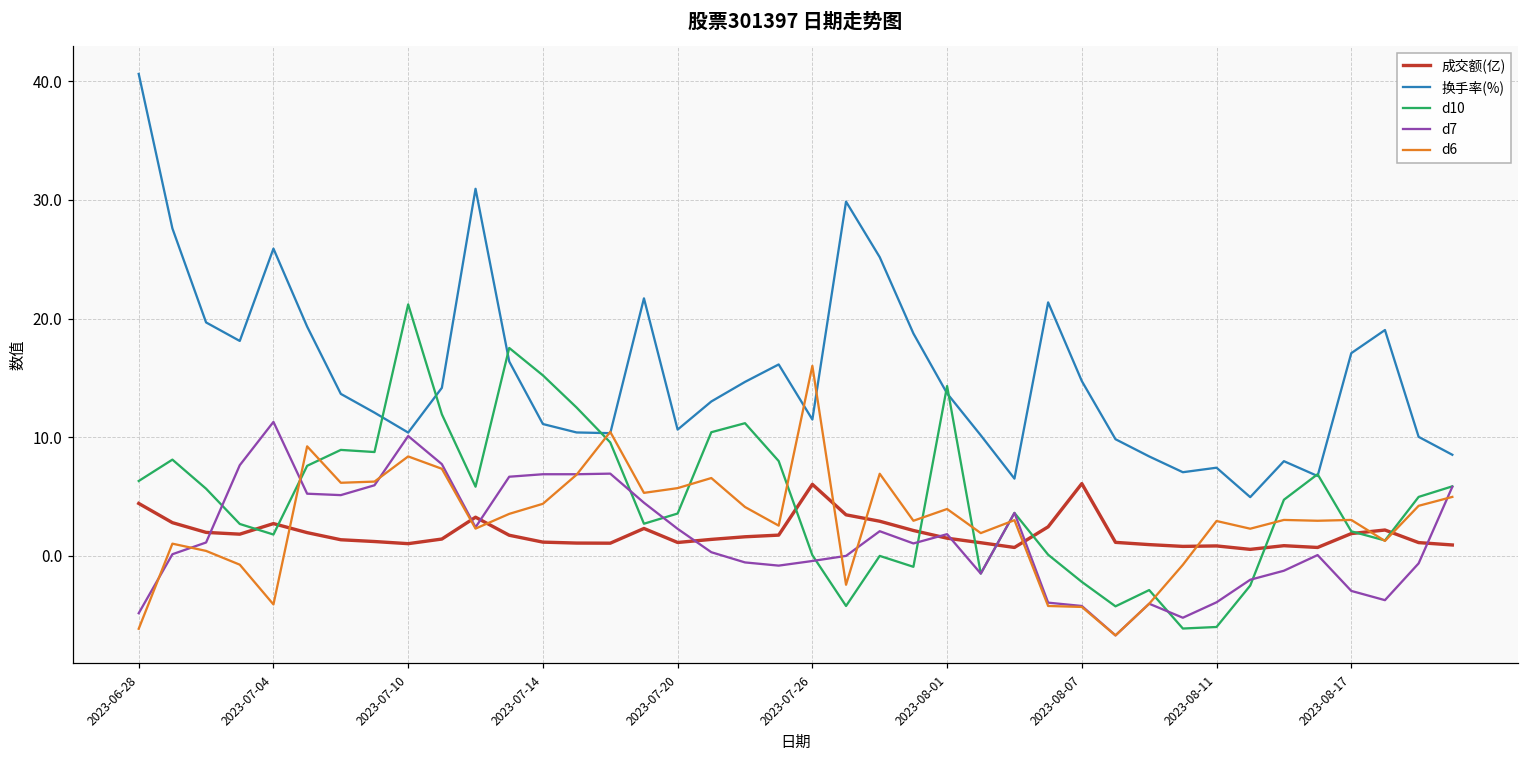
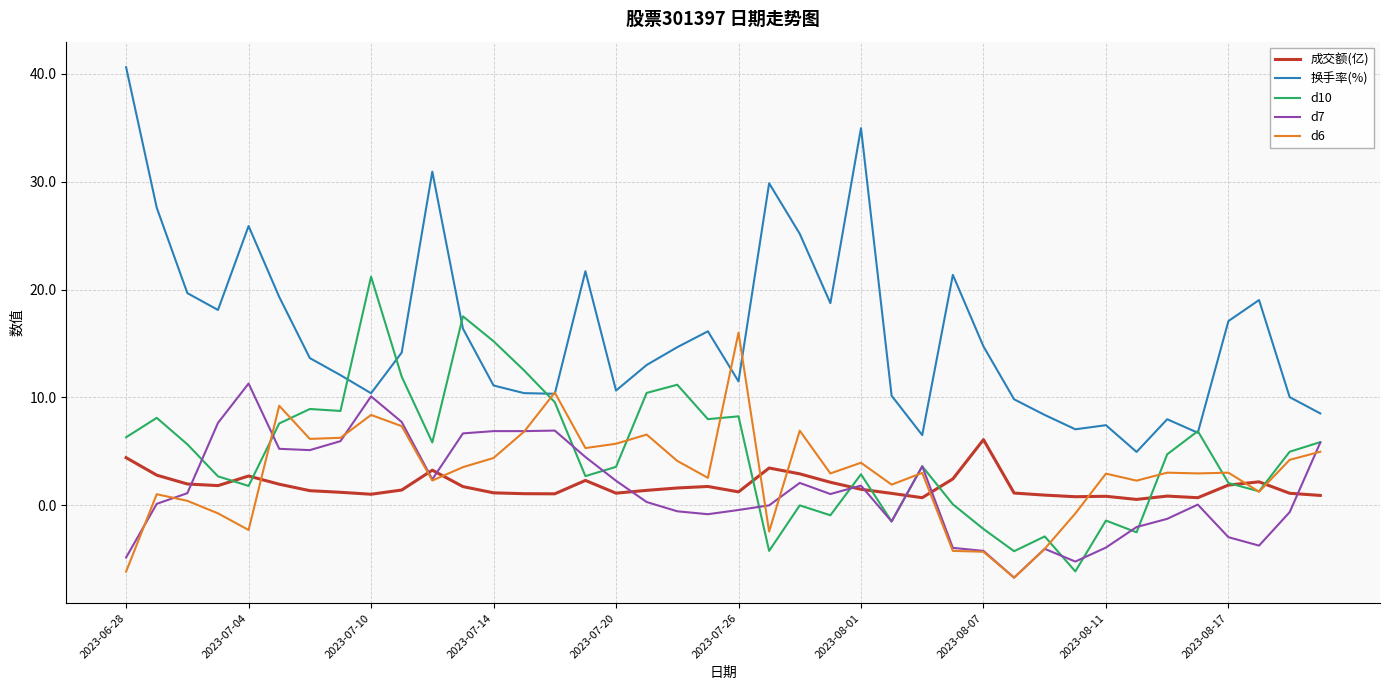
  {
    "成交额(亿)": {
      "2023-06-28": 4.4,
      "2023-07-04": 2.7,
      "2023-07-10": 1.0,
      "2023-07-14": 1.2,
      "2023-07-20": 1.1,
-     "2023-07-26": 6.0,
+     "2023-07-26": 1.3,
      "2023-08-01": 1.5,
      "2023-08-07": 6.1,
      "2023-08-11": 0.8
    },
    "换手率(%)": {
      "2023-06-28": 40.6,
      "2023-07-04": 25.9,
      "2023-07-10": 10.4,
      "2023-07-14": 11.1,
      "2023-07-20": 10.6,
      "2023-07-26": 11.5,
-     "2023-08-01": 13.7,
+     "2023-08-01": 35.0,
      "2023-08-07": 14.7,
      "2023-08-11": 7.4,
      "2023-08-17": 17.1
    },
    "d10": {
      "2023-06-28": 6.3,
      "2023-07-04": 1.8,
      "2023-07-10": 21.2,
      "2023-07-14": 15.2,
      "2023-07-20": 3.6,
-     "2023-07-26": 0.1,
-     "2023-08-01": 14.3,
+     "2023-07-26": 8.3,
+     "2023-08-01": 2.9,
      "2023-08-07": -2.2,
-     "2023-08-11": -6.0
+     "2023-08-11": -1.4
    },
    "d7": {
      "2023-06-28": -4.8,
      "2023-07-04": 11.3,
      "2023-07-10": 10.1,
      "2023-07-14": 6.9,
      "2023-07-20": 2.3,
      "2023-07-26": -0.4,
      "2023-08-01": 1.8,
      "2023-08-11": -3.9,
      "2023-08-17": -3.0
    },
    "d6": {
      "2023-06-28": -6.1,
-     "2023-07-04": -4.1,
+     "2023-07-04": -2.3,
      "2023-07-10": 8.4,
      "2023-07-14": 4.4,
      "2023-07-20": 5.7,
      "2023-07-26": 16.0,
      "2023-08-01": 4.0,
      "2023-08-11": 2.9,
      "2023-08-17": 3.0
    }
  }
